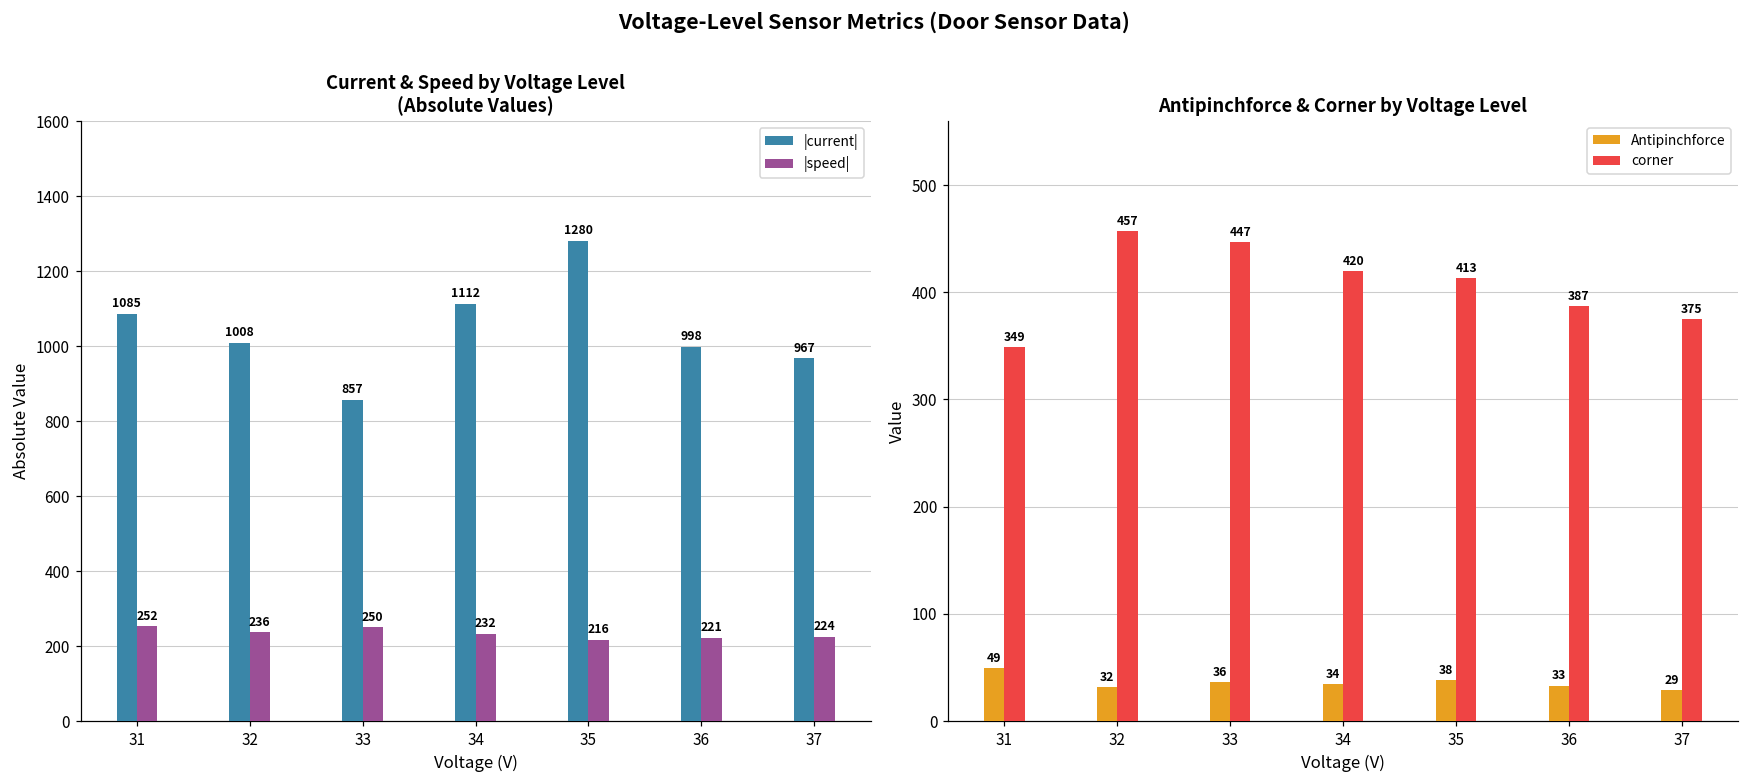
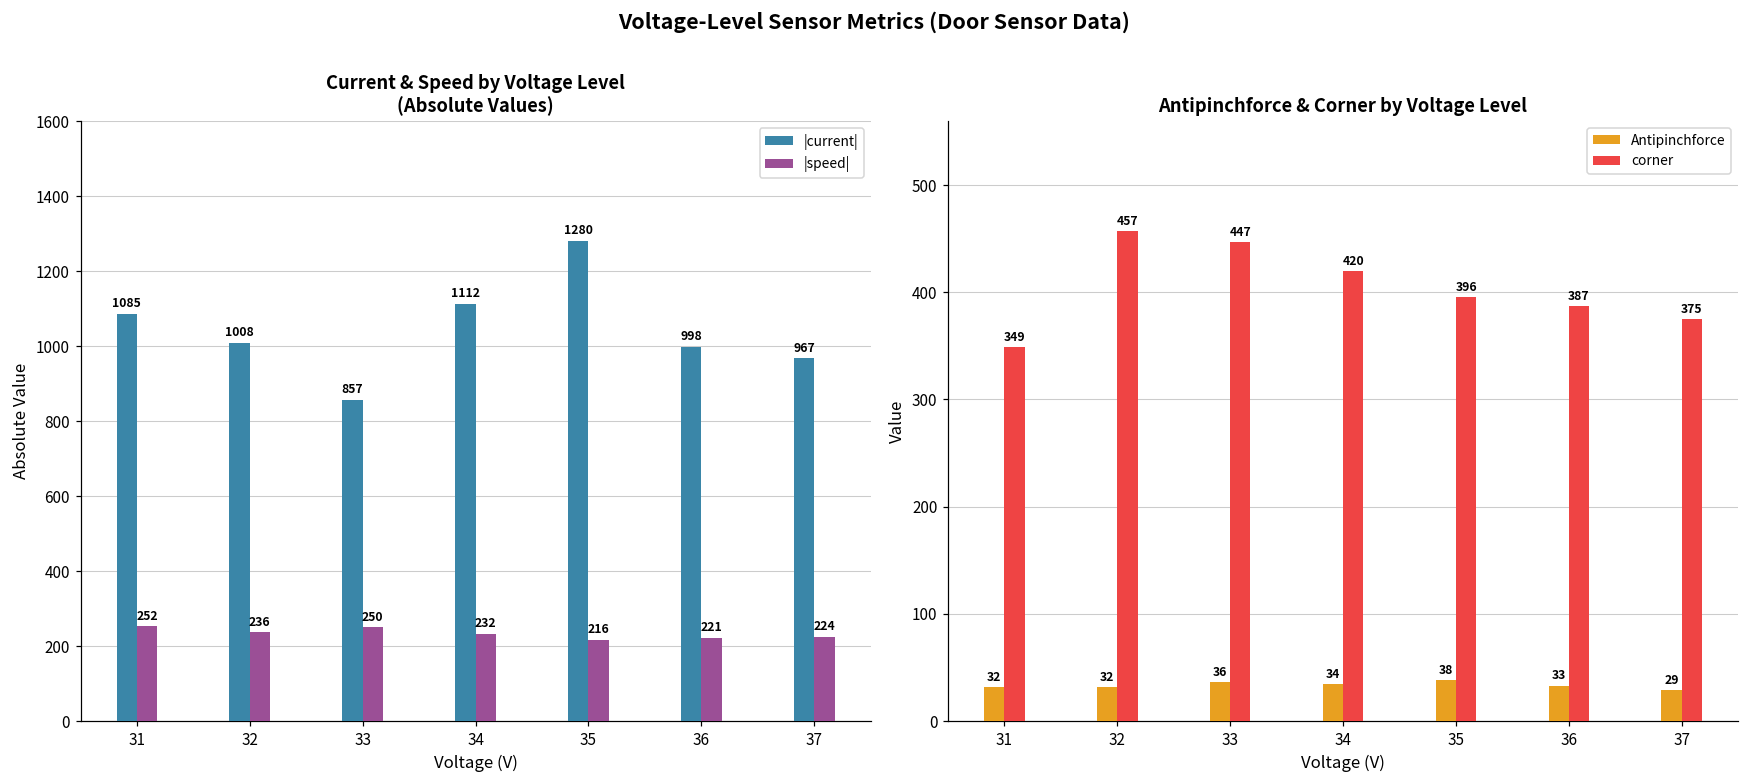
  {
    "Current & Speed by Voltage Level (Absolute Values)": {
      "|current|": {
        "31": 1085,
        "32": 1008,
        "33": 857,
        "34": 1112,
        "35": 1280,
        "36": 998,
        "37": 967
      },
      "|speed|": {
        "31": 252,
        "32": 236,
        "33": 250,
        "34": 232,
        "35": 216,
        "36": 221,
        "37": 224
      }
    },
    "Antipinchforce & Corner by Voltage Level": {
      "Antipinchforce": {
-       "31": 49,
+       "31": 32,
        "32": 32,
        "33": 36,
        "34": 34,
        "35": 38,
        "36": 33,
        "37": 29
      },
      "corner": {
        "31": 349,
        "32": 457,
        "33": 447,
        "34": 420,
-       "35": 413,
+       "35": 396,
        "36": 387,
        "37": 375
      }
    }
  }
